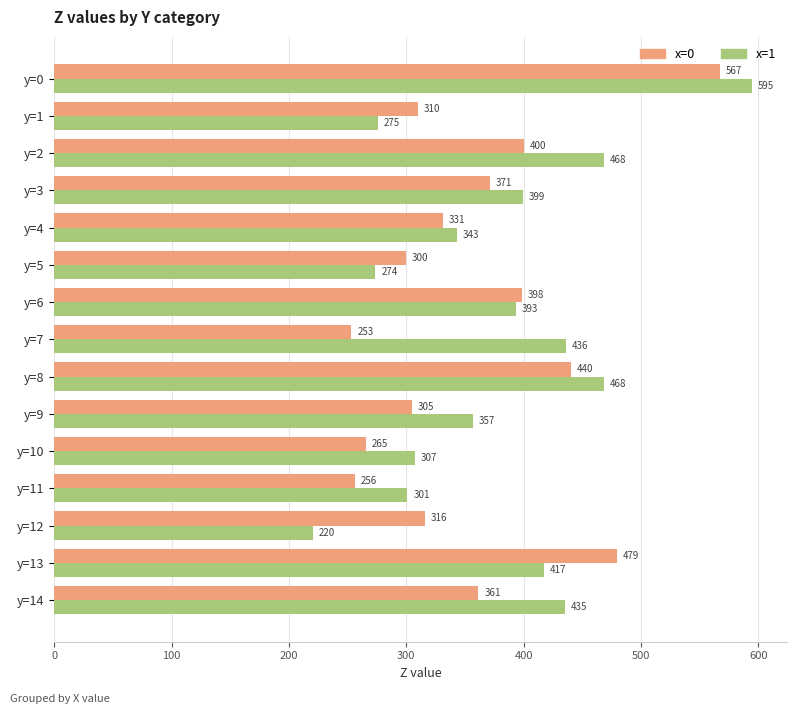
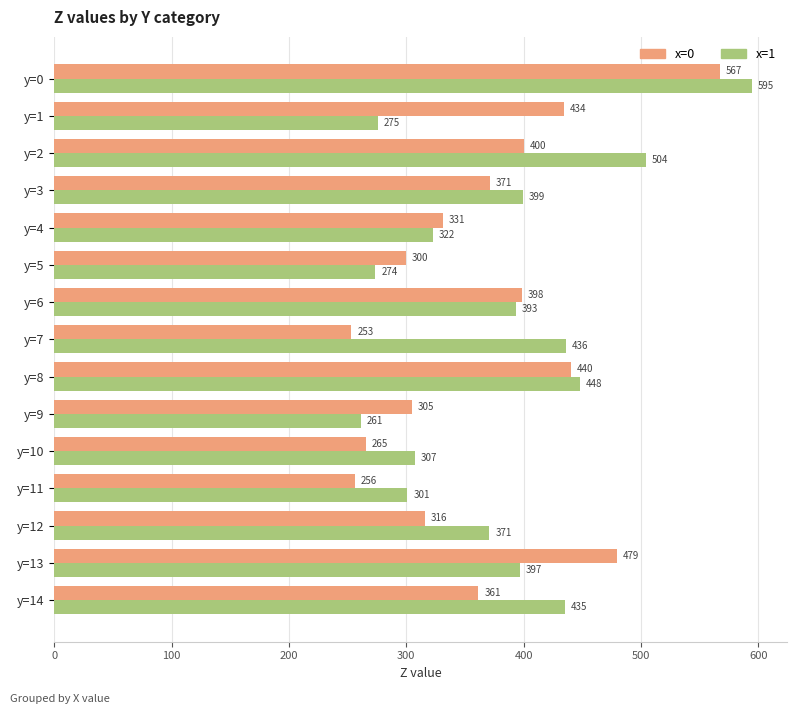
  {
    "x=0": {
      "y=0": 567,
-     "y=1": 310,
+     "y=1": 434,
      "y=2": 400,
      "y=3": 371,
      "y=4": 331,
      "y=5": 300,
      "y=6": 398,
      "y=7": 253,
      "y=8": 440,
      "y=9": 305,
      "y=10": 265,
      "y=11": 256,
      "y=12": 316,
      "y=13": 479,
      "y=14": 361
    },
    "x=1": {
      "y=0": 595,
      "y=1": 275,
-     "y=2": 468,
+     "y=2": 504,
      "y=3": 399,
-     "y=4": 343,
+     "y=4": 322,
      "y=5": 274,
      "y=6": 393,
      "y=7": 436,
-     "y=8": 468,
-     "y=9": 357,
+     "y=8": 448,
+     "y=9": 261,
      "y=10": 307,
      "y=11": 301,
-     "y=12": 220,
-     "y=13": 417,
+     "y=12": 371,
+     "y=13": 397,
      "y=14": 435
    }
  }
